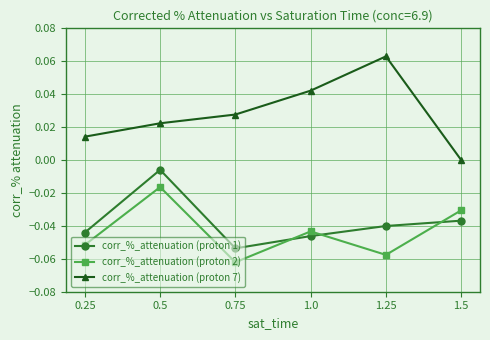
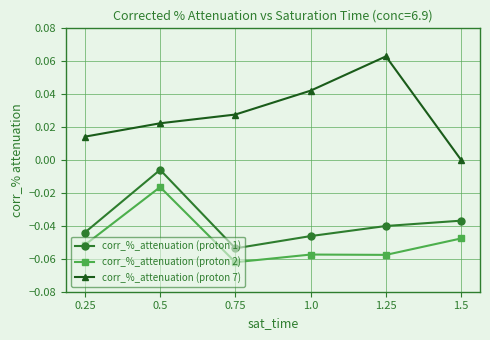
  {
    "corr_%_attenuation (proton 2)": {
      "0.5": -0.016,
-     "1.0": -0.043,
+     "1.0": -0.057,
      "1.25": -0.058,
-     "1.5": -0.031
+     "1.5": -0.048
    }
  }
